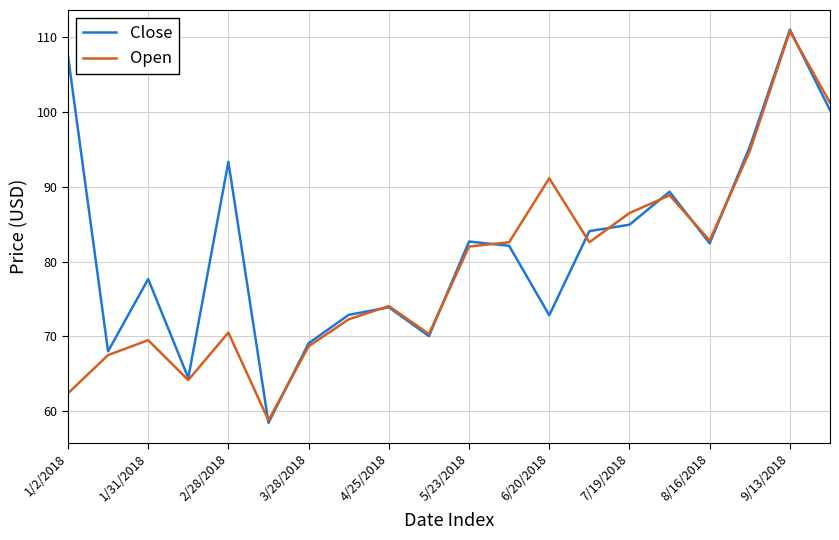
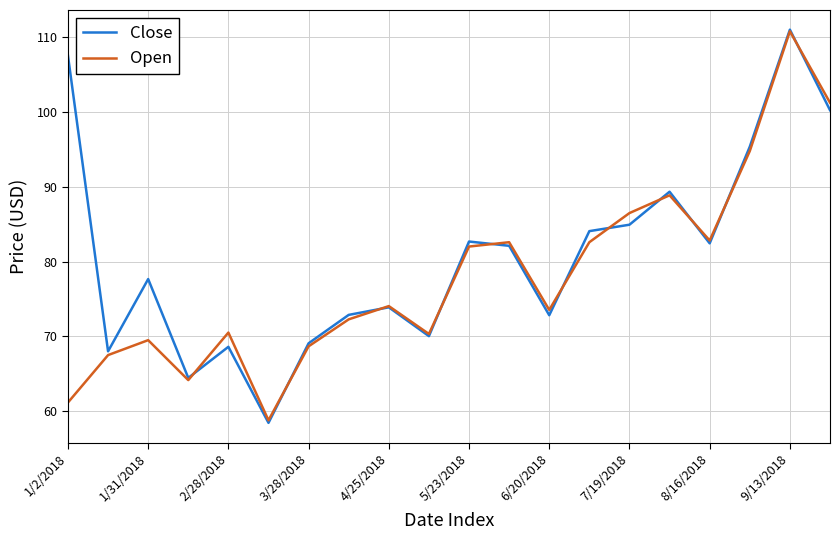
  {
    "Close": {
      "1/2/2018": 107,
      "1/31/2018": 78,
-     "2/28/2018": 93,
+     "2/28/2018": 69,
      "3/28/2018": 69,
      "5/23/2018": 83,
      "6/20/2018": 73,
      "7/19/2018": 85,
      "8/16/2018": 82
    },
    "Open": {
-     "1/2/2018": 62,
+     "1/2/2018": 61,
      "1/31/2018": 70,
      "2/28/2018": 71,
      "3/28/2018": 69,
      "5/23/2018": 82,
-     "6/20/2018": 91,
+     "6/20/2018": 74,
      "7/19/2018": 86,
      "8/16/2018": 83
    }
  }
